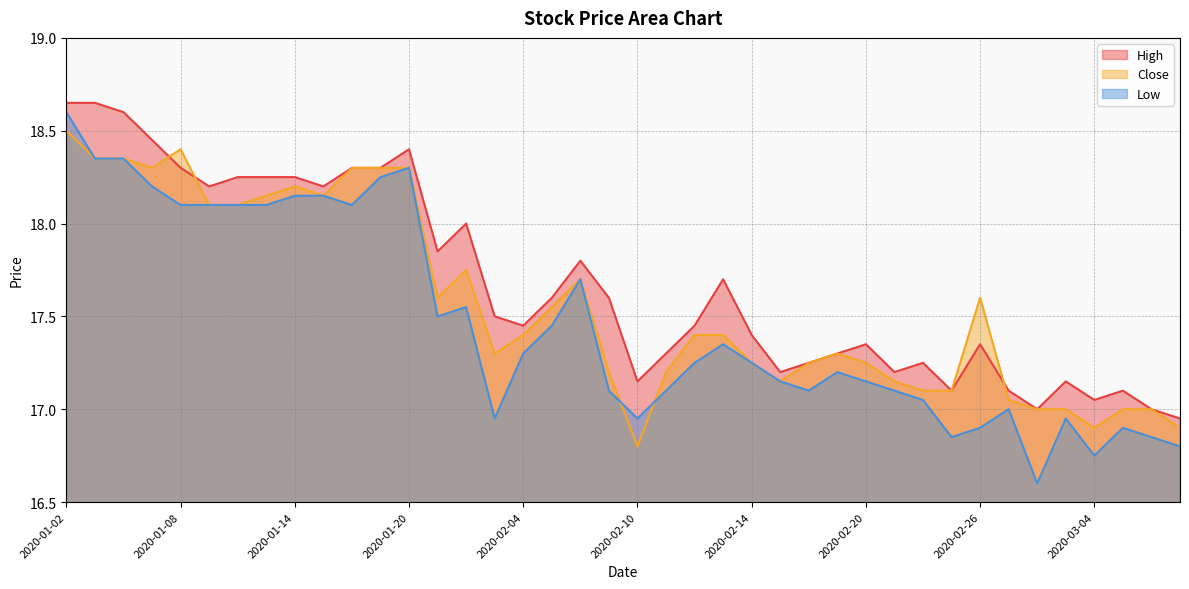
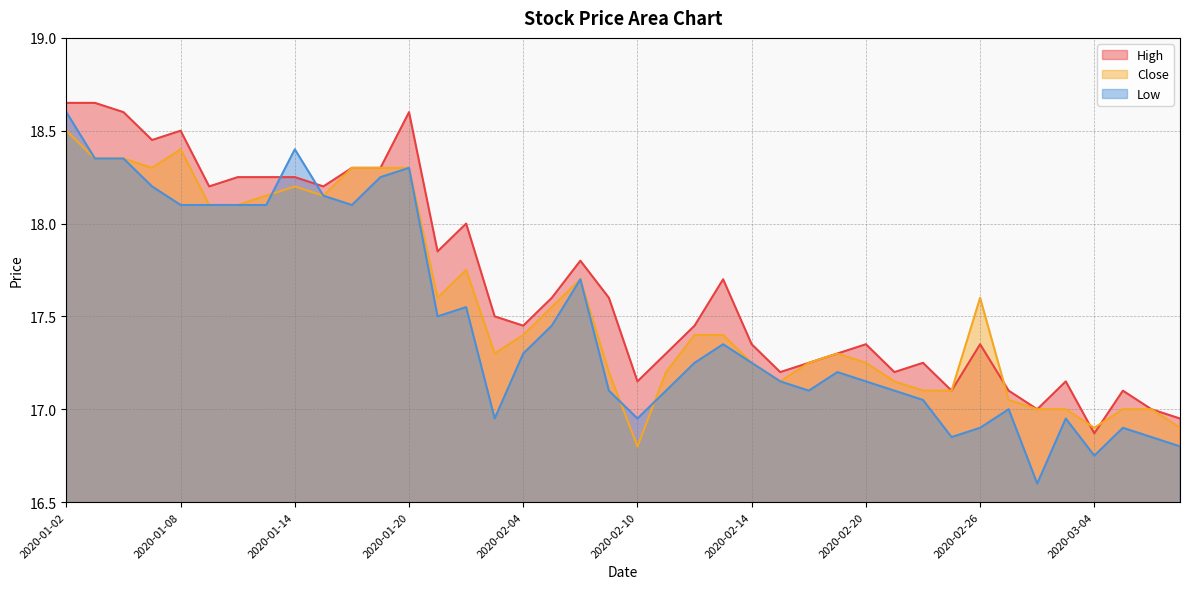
  {
    "High": {
      "2020-01-02": 18.65,
-     "2020-01-08": 18.3,
+     "2020-01-08": 18.5,
      "2020-01-14": 18.25,
-     "2020-01-20": 18.4,
+     "2020-01-20": 18.6,
      "2020-02-04": 17.45,
      "2020-02-10": 17.15,
-     "2020-02-14": 17.40,
+     "2020-02-14": 17.35,
      "2020-02-20": 17.35,
      "2020-02-26": 17.35,
-     "2020-03-04": 17.05
+     "2020-03-04": 16.87
    },
    "Close": {
      "2020-01-02": 18.50,
      "2020-01-08": 18.40,
      "2020-01-14": 18.20,
      "2020-02-04": 17.40,
      "2020-02-10": 16.80,
      "2020-02-20": 17.25,
      "2020-02-26": 17.60,
      "2020-03-04": 16.90
    },
    "Low": {
      "2020-01-02": 18.60,
      "2020-01-08": 18.10,
-     "2020-01-14": 18.15,
+     "2020-01-14": 18.40,
      "2020-02-04": 17.30,
      "2020-02-10": 16.95,
      "2020-02-20": 17.15,
      "2020-02-26": 16.90,
      "2020-03-04": 16.75
    }
  }
